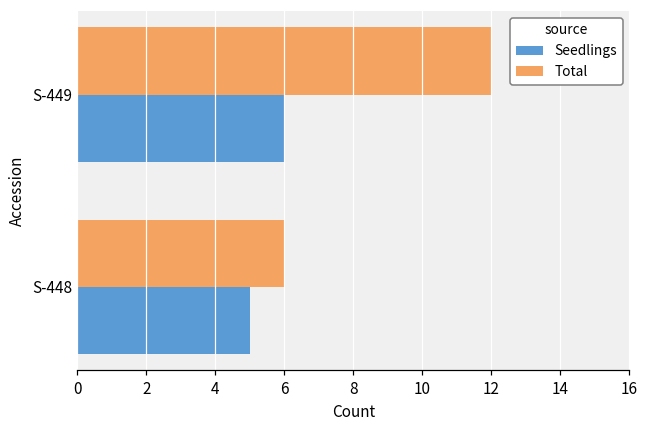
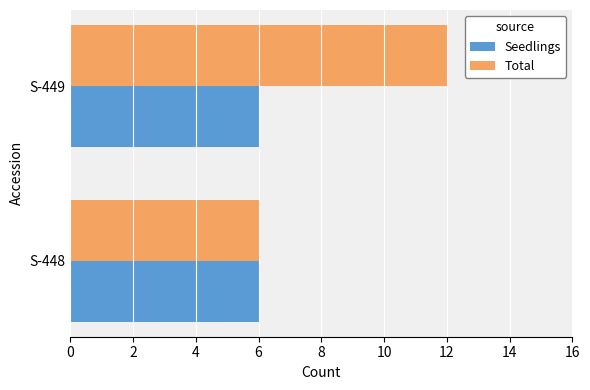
  {
    "Seedlings": {
      "S-449": 6,
-     "S-448": 5
+     "S-448": 6
    },
    "Total": {
      "S-449": 12,
      "S-448": 6
    }
  }
